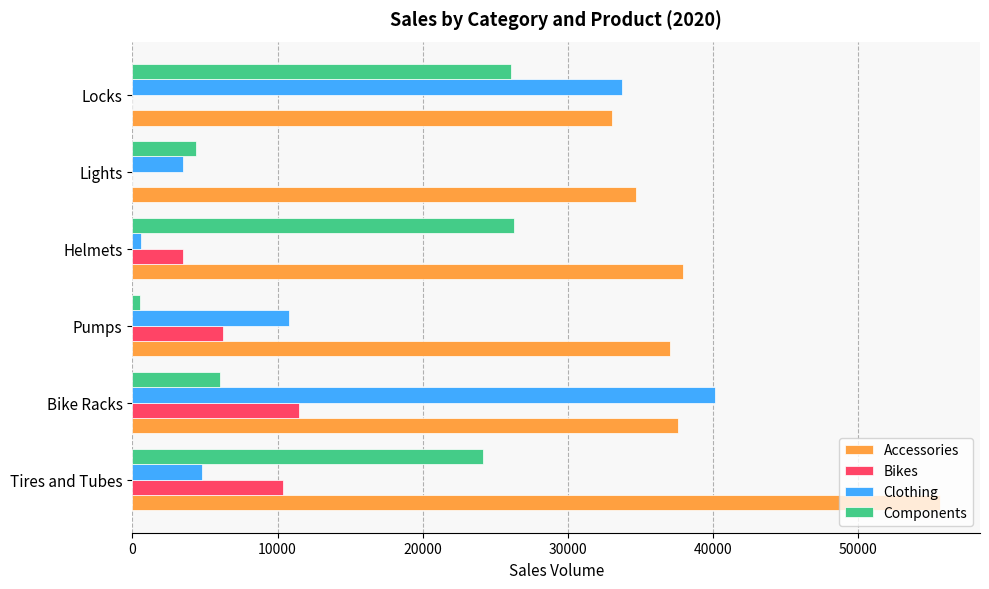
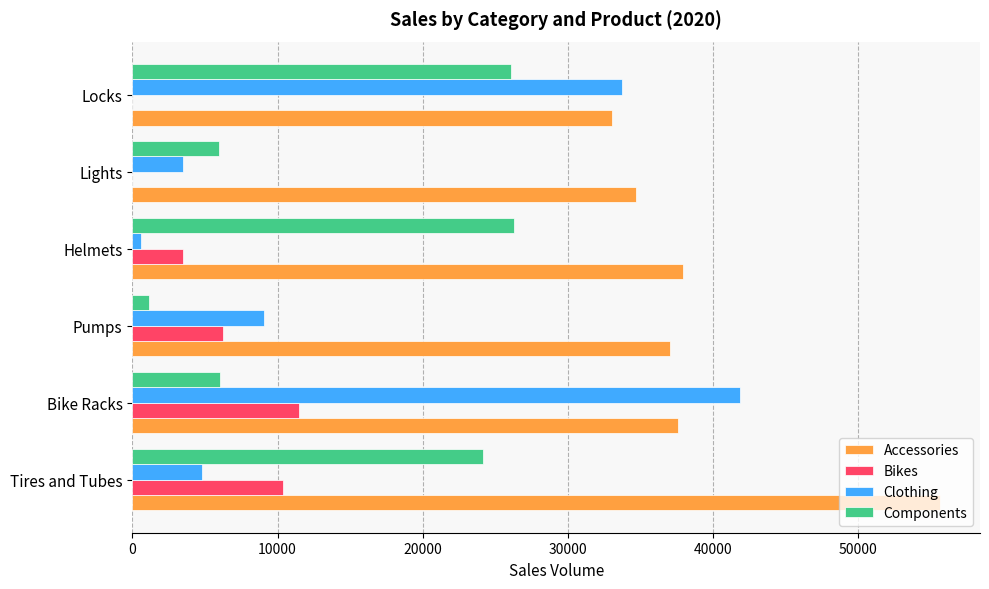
  {
    "Accessories": {
      "Locks": 33100,
      "Lights": 34700,
      "Helmets": 37900,
      "Pumps": 37100,
      "Bike Racks": 37600
    },
    "Bikes": {
      "Locks": 0,
      "Lights": 0,
      "Helmets": 3500,
      "Pumps": 6300,
      "Bike Racks": 11500,
      "Tires and Tubes": 10400
    },
    "Clothing": {
      "Locks": 33700,
      "Lights": 3500,
      "Helmets": 600,
-     "Pumps": 10800,
-     "Bike Racks": 40200,
+     "Pumps": 9100,
+     "Bike Racks": 41900,
      "Tires and Tubes": 4800
    },
    "Components": {
      "Locks": 26100,
-     "Lights": 4400,
+     "Lights": 6000,
      "Helmets": 26300,
-     "Pumps": 500,
+     "Pumps": 1200,
      "Bike Racks": 6000,
      "Tires and Tubes": 24200
    }
  }
